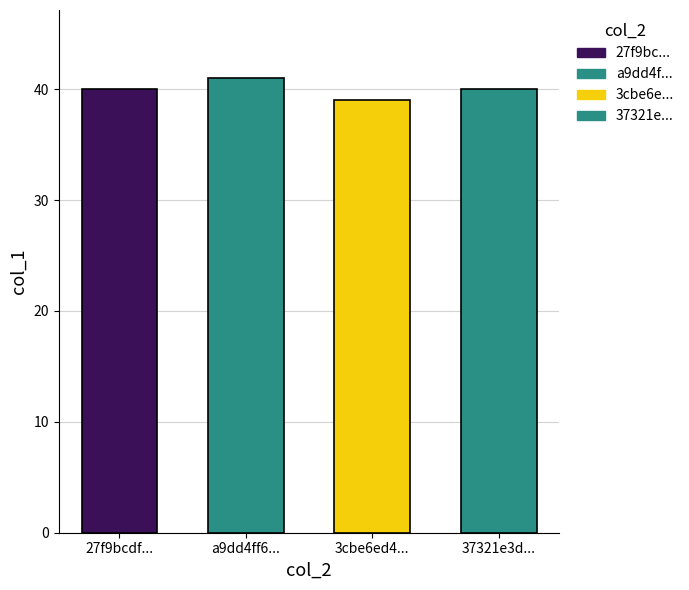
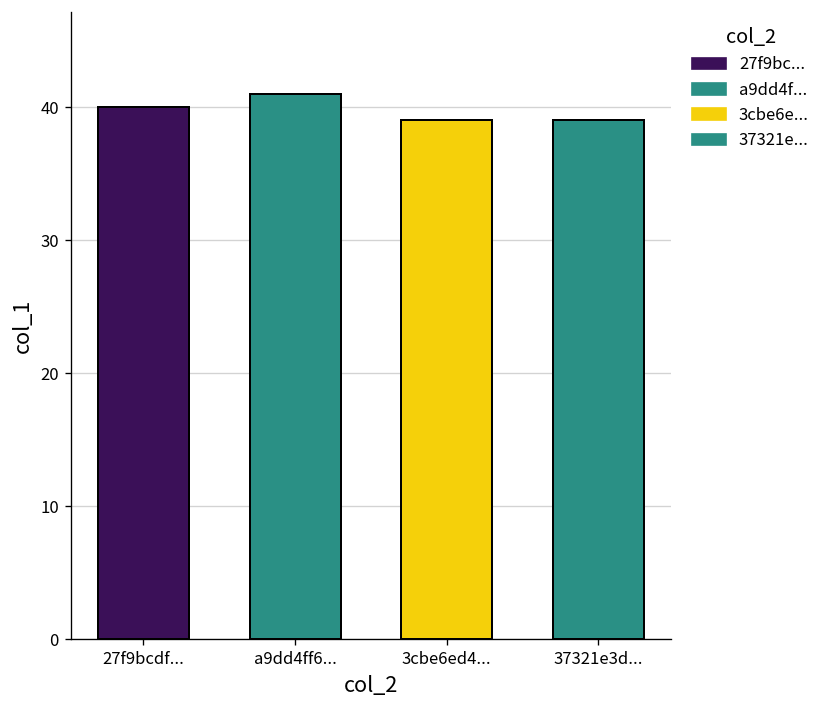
  {
    "27f9bcdf...": 40,
    "a9dd4ff6...": 41,
    "3cbe6ed4...": 39,
-   "37321e3d...": 40
+   "37321e3d...": 39
  }
